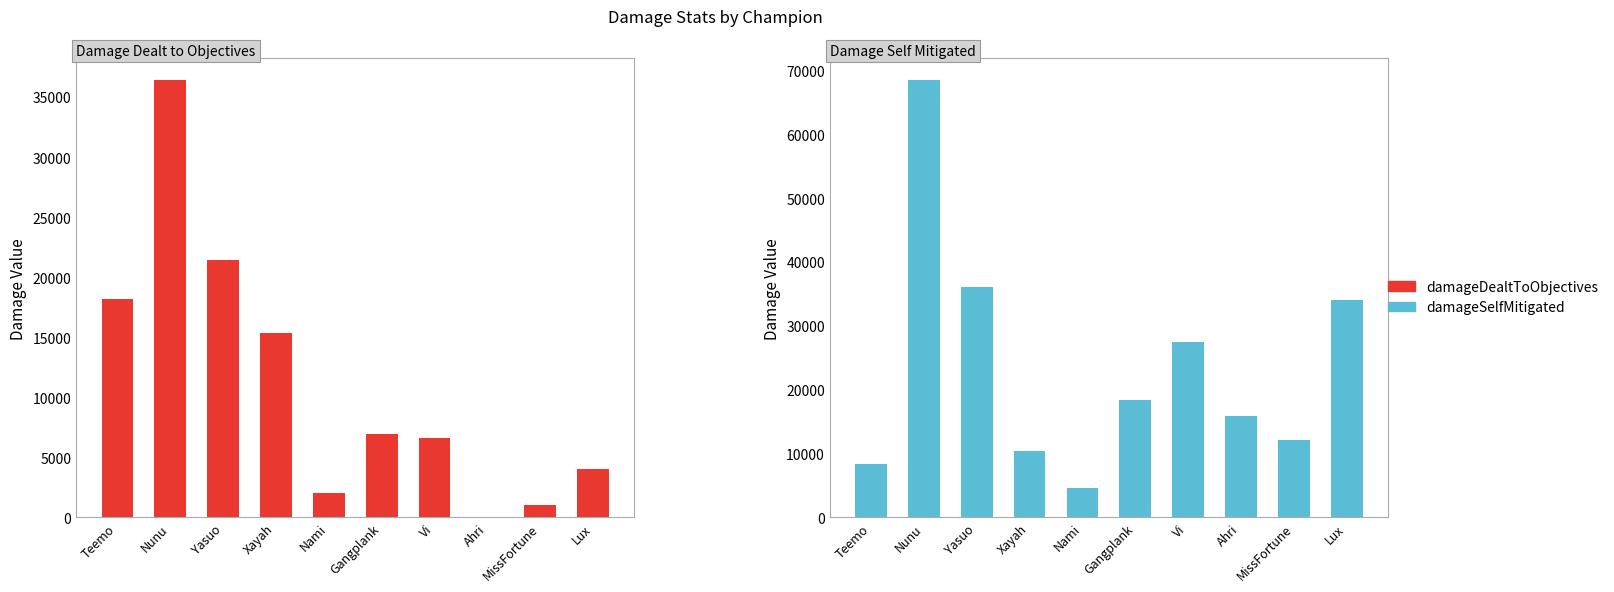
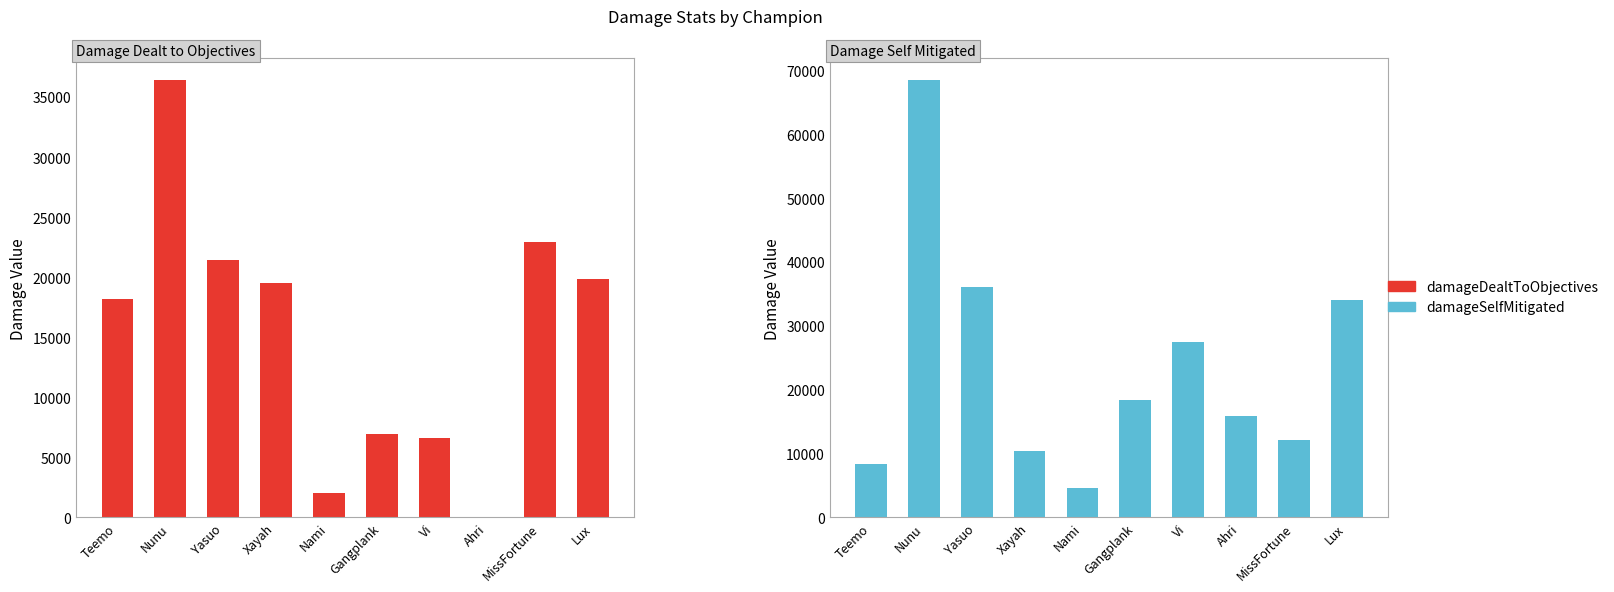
  {
    "Damage Dealt to Objectives": {
      "Teemo": 18200,
      "Nunu": 36400,
      "Yasuo": 21400,
-     "Xayah": 15400,
+     "Xayah": 19500,
      "Nami": 2000,
      "Gangplank": 6900,
      "Vi": 6600,
      "Ahri": 0,
-     "MissFortune": 1100,
-     "Lux": 4000
+     "MissFortune": 22900,
+     "Lux": 19800
    },
    "Damage Self Mitigated": {
      "Teemo": 8000,
      "Nunu": 69000,
      "Yasuo": 36000,
      "Xayah": 10000,
      "Nami": 5000,
      "Gangplank": 18000,
      "Vi": 27000,
      "Ahri": 16000,
      "MissFortune": 12000,
      "Lux": 34000
    }
  }
